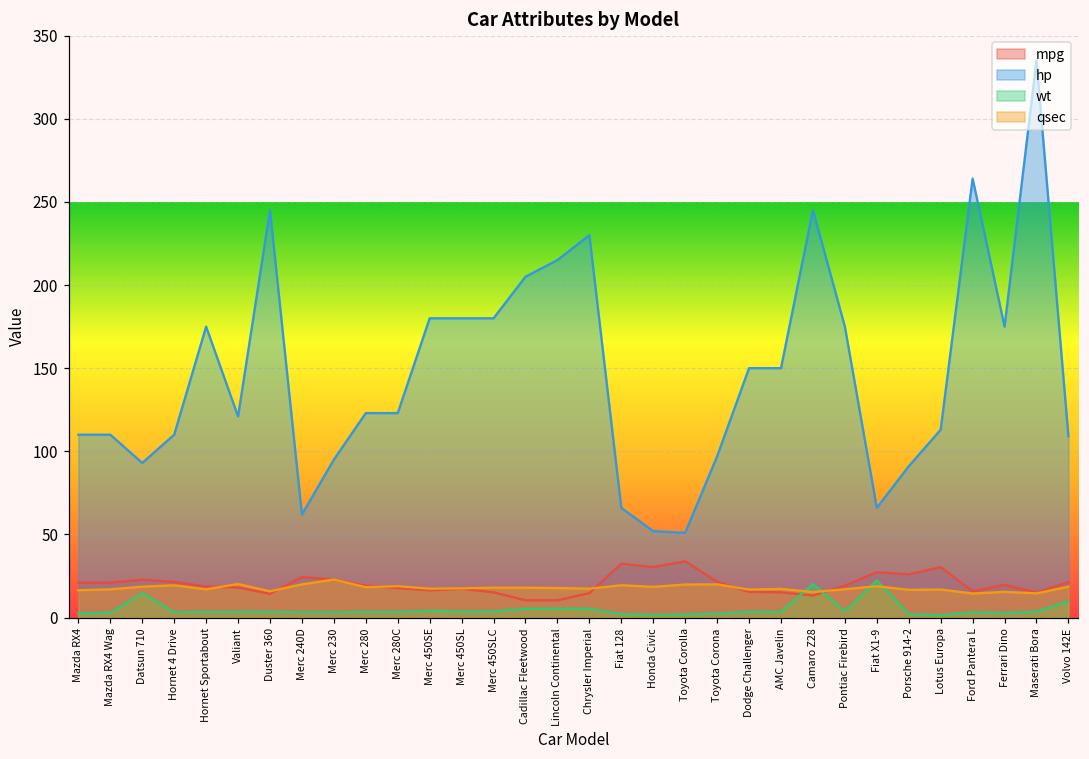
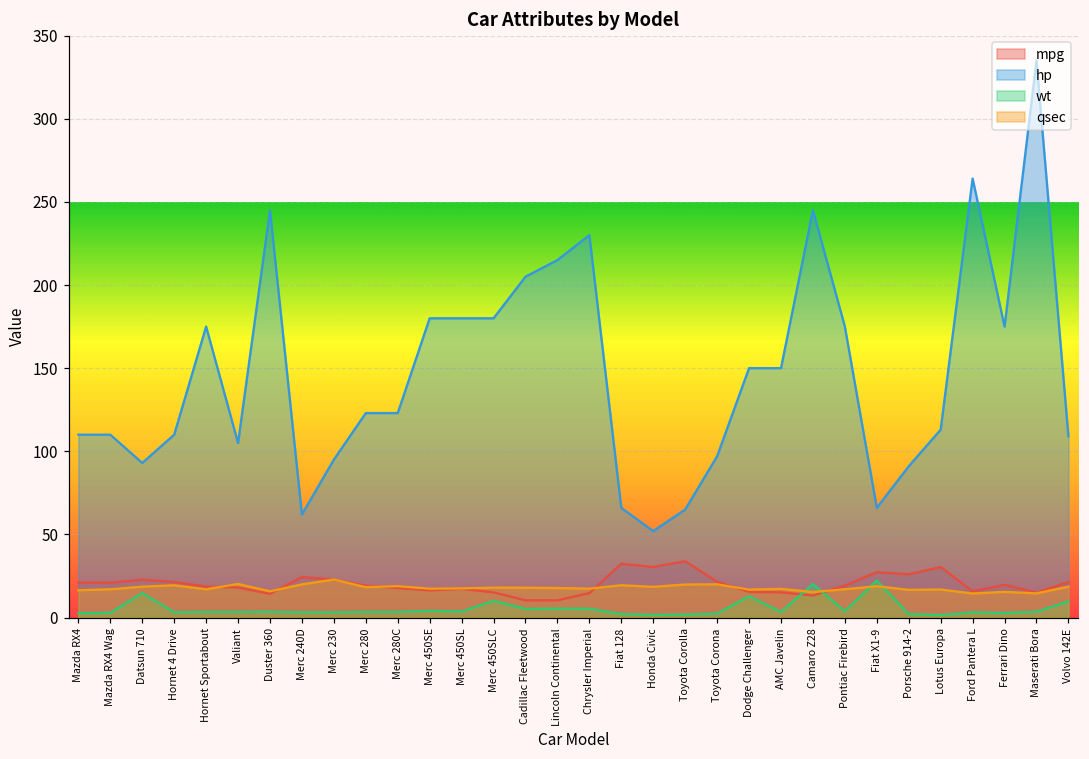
  {
    "hp": {
      "Mazda RX4": 110,
      "Mazda RX4 Wag": 110,
      "Datsun 710": 93,
      "Hornet 4 Drive": 110,
      "Hornet Sportabout": 175,
-     "Valiant": 121,
+     "Valiant": 105,
      "Duster 360": 245,
      "Merc 240D": 62,
      "Merc 230": 95,
      "Merc 280": 123,
      "Merc 280C": 123,
      "Merc 450SE": 180,
      "Merc 450SL": 180,
      "Merc 450SLC": 180,
      "Cadillac Fleetwood": 205,
      "Lincoln Continental": 215,
      "Chrysler Imperial": 230,
      "Fiat 128": 66,
      "Honda Civic": 52,
-     "Toyota Corolla": 51,
+     "Toyota Corolla": 65,
      "Toyota Corona": 97,
      "Dodge Challenger": 150,
      "AMC Javelin": 150,
      "Camaro Z28": 245,
      "Pontiac Firebird": 175,
      "Fiat X1-9": 66,
      "Porsche 914-2": 91,
      "Lotus Europa": 113,
      "Ford Pantera L": 264,
      "Ferrari Dino": 175,
      "Volvo 142E": 109
    },
    "wt": {
      "Mazda RX4": 3,
      "Mazda RX4 Wag": 3,
      "Datsun 710": 15,
      "Hornet 4 Drive": 3,
      "Hornet Sportabout": 3,
      "Valiant": 3,
      "Duster 360": 4,
      "Merc 240D": 3,
      "Merc 230": 3,
      "Merc 280": 3,
      "Merc 280C": 3,
      "Merc 450SE": 4,
      "Merc 450SL": 4,
-     "Merc 450SLC": 4,
+     "Merc 450SLC": 10,
      "Cadillac Fleetwood": 5,
      "Lincoln Continental": 5,
      "Chrysler Imperial": 5,
      "Fiat 128": 2,
      "Honda Civic": 2,
      "Toyota Corolla": 2,
      "Toyota Corona": 2,
-     "Dodge Challenger": 4,
+     "Dodge Challenger": 13,
      "AMC Javelin": 3,
      "Camaro Z28": 20,
      "Pontiac Firebird": 4,
      "Fiat X1-9": 22,
      "Porsche 914-2": 2,
      "Lotus Europa": 2,
      "Ford Pantera L": 3,
      "Ferrari Dino": 3,
      "Maserati Bora": 4,
      "Volvo 142E": 10
    }
  }
